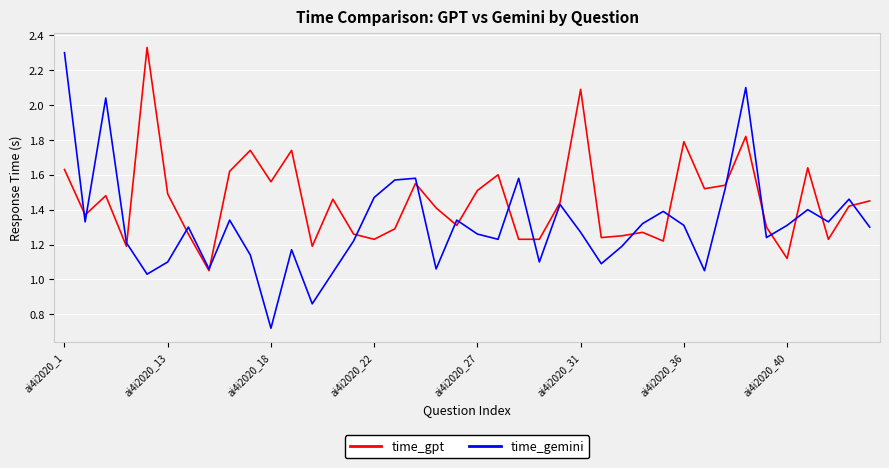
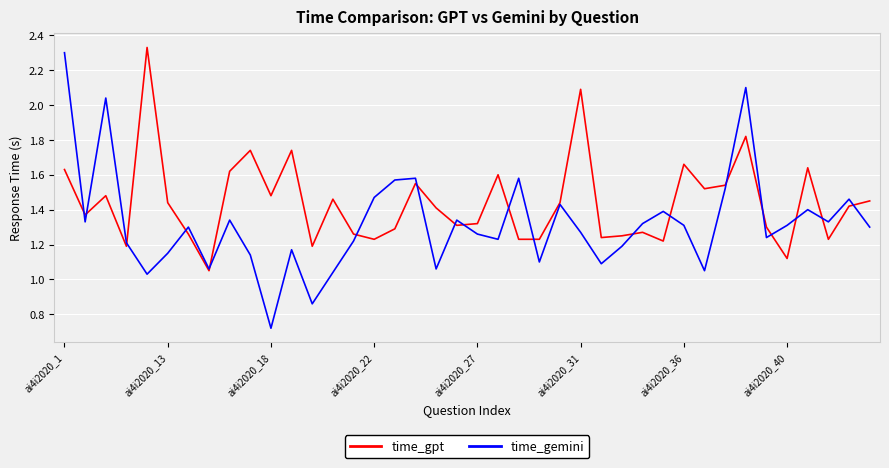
  {
    "time_gpt": {
      "ai4i2020_1": 1.63,
-     "ai4i2020_13": 1.49,
-     "ai4i2020_18": 1.56,
+     "ai4i2020_13": 1.44,
+     "ai4i2020_18": 1.48,
      "ai4i2020_22": 1.23,
-     "ai4i2020_27": 1.51,
+     "ai4i2020_27": 1.32,
      "ai4i2020_31": 2.09,
-     "ai4i2020_36": 1.79,
+     "ai4i2020_36": 1.66,
      "ai4i2020_40": 1.12
    },
    "time_gemini": {
      "ai4i2020_1": 2.30,
-     "ai4i2020_13": 1.10,
+     "ai4i2020_13": 1.15,
      "ai4i2020_18": 0.72,
      "ai4i2020_22": 1.47,
      "ai4i2020_27": 1.26,
      "ai4i2020_31": 1.27,
      "ai4i2020_36": 1.31,
      "ai4i2020_40": 1.31
    }
  }
